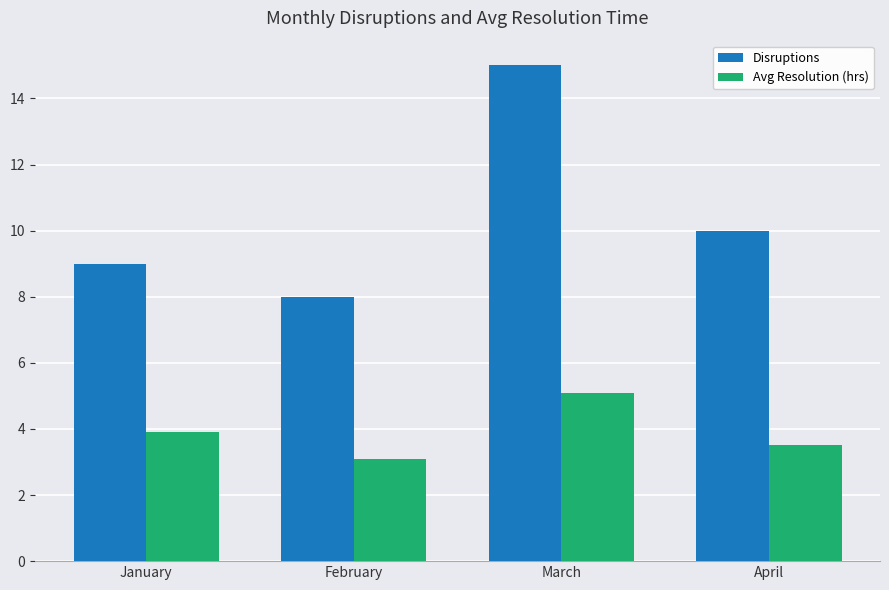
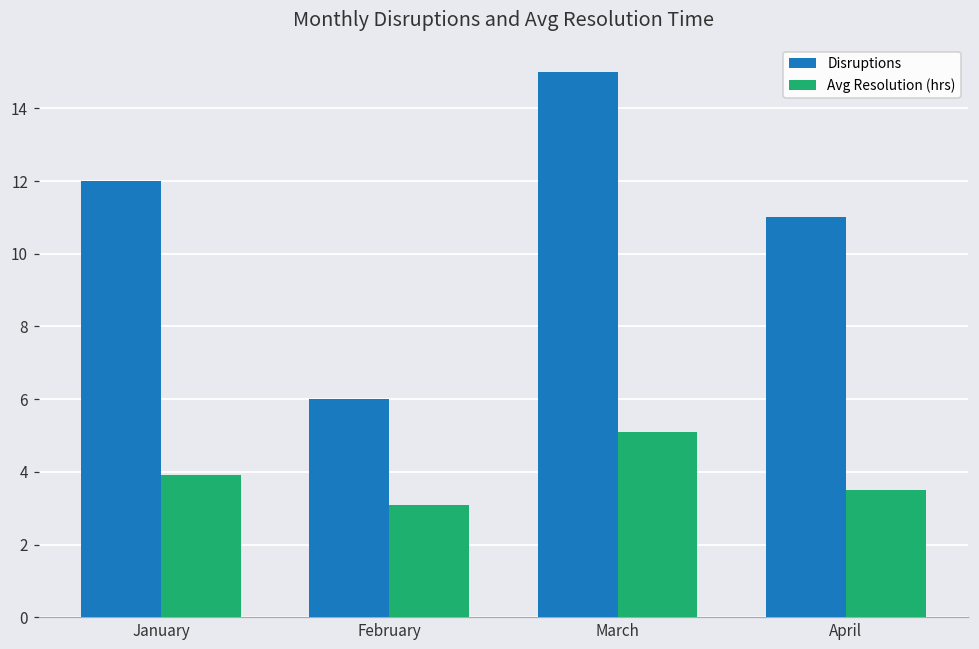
  {
    "Disruptions": {
-     "January": 9,
-     "February": 8,
+     "January": 12,
+     "February": 6,
      "March": 15,
-     "April": 10
+     "April": 11
    },
    "Avg Resolution (hrs)": {
      "January": 3.9,
      "February": 3.1,
      "March": 5.1,
      "April": 3.5
    }
  }
